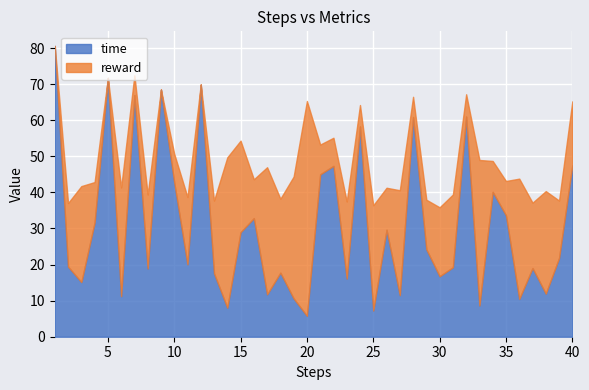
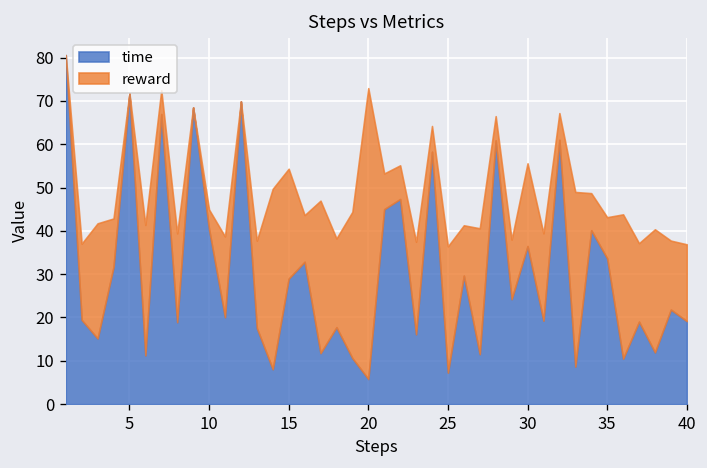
  {
    "time": {
-     "10": 43,
+     "10": 40,
      "15": 29,
      "20": 6,
      "25": 7,
-     "30": 17,
+     "30": 36,
      "35": 34,
-     "40": 47
+     "40": 19
    },
    "reward": {
-     "10": 8,
+     "10": 5,
      "15": 25,
-     "20": 60,
+     "20": 67,
      "25": 29,
      "30": 19,
      "35": 10,
      "40": 18
    }
  }
